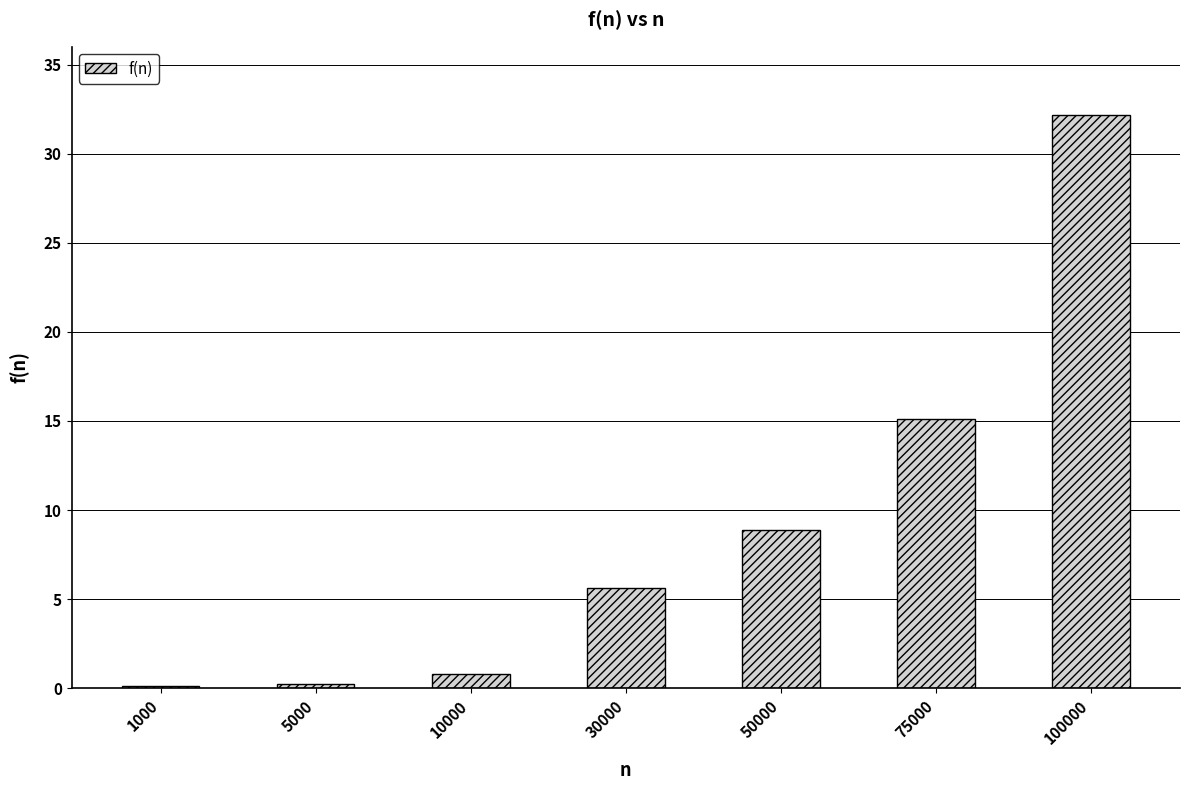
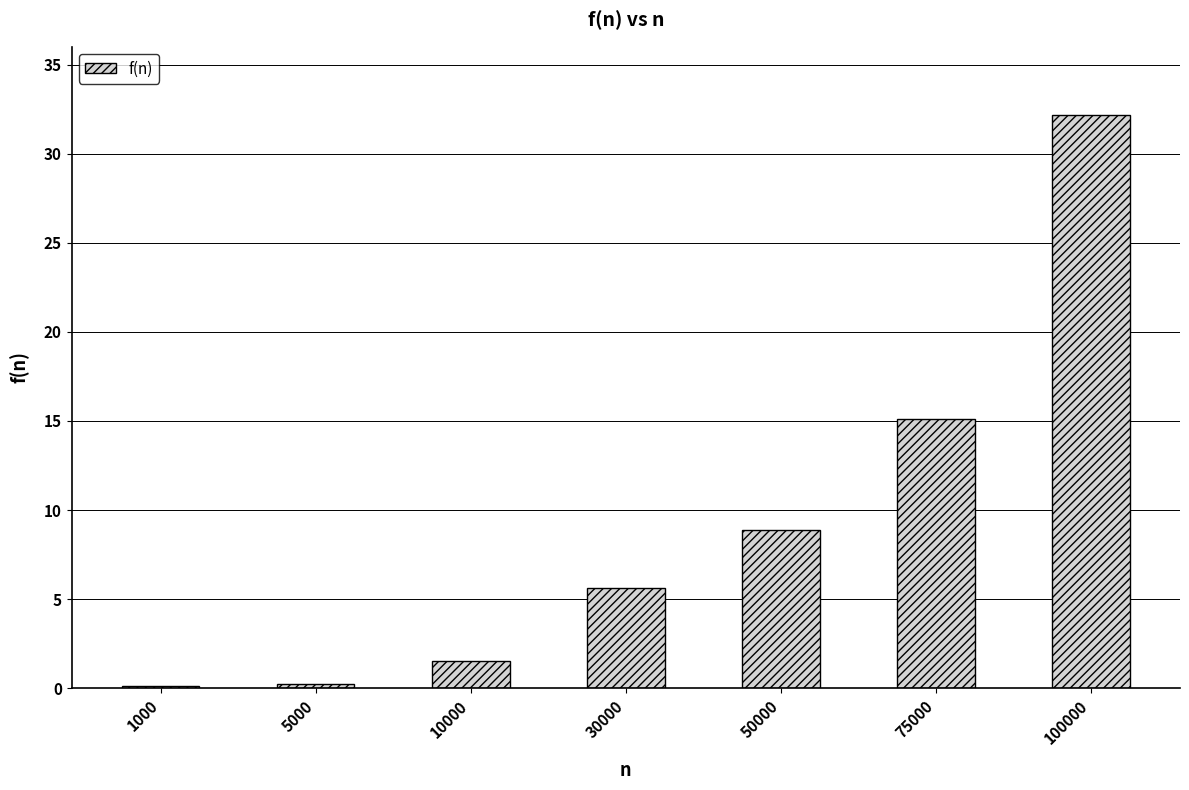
  {
    "5000": 0.3,
-   "10000": 0.8,
+   "10000": 1.6,
    "30000": 5.6,
    "50000": 8.9,
    "75000": 15.1,
    "100000": 32.1
  }
